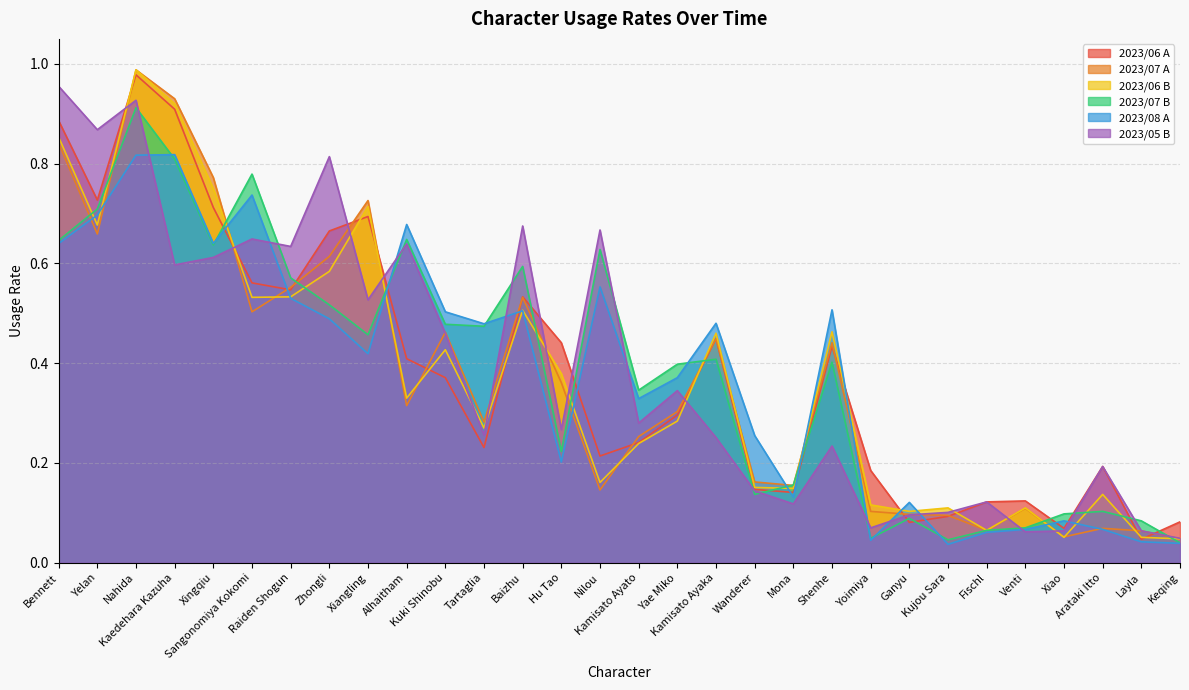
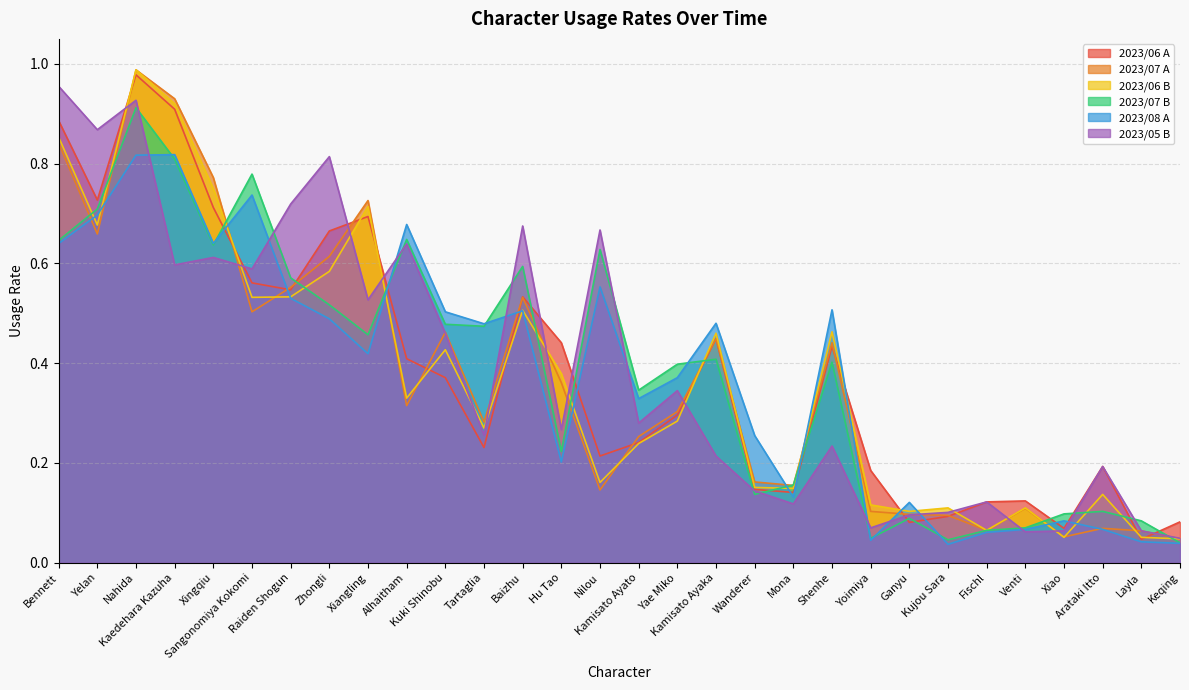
  {
    "2023/06 B": {
      "Bennett": 0.85,
      "Yelan": 0.68,
      "Kaedehara Kazuha": 0.92,
      "Xingqiu": 0.75,
      "Sangonomiya Kokomi": 0.53,
      "Zhongli": 0.58,
      "Xiangling": 0.71,
      "Alhaitham": 0.33,
      "Kuki Shinobu": 0.43,
      "Tartaglia": 0.27,
      "Hu Tao": 0.38,
      "Nilou": 0.16,
      "Yae Miko": 0.28,
      "Kamisato Ayaka": 0.46,
      "Mona": 0.15,
      "Shenhe": 0.46,
      "Yoimiya": 0.12,
      "Ganyu": 0.10,
      "Kujou Sara": 0.11,
      "Arataki Itto": 0.14
    },
    "2023/07 B": {
      "Bennett": 0.65,
      "Yelan": 0.71,
      "Nahida": 0.91,
      "Kaedehara Kazuha": 0.81,
      "Sangonomiya Kokomi": 0.78,
      "Raiden Shogun": 0.57,
      "Zhongli": 0.52,
      "Xiangling": 0.46,
      "Alhaitham": 0.65,
      "Kuki Shinobu": 0.48,
      "Baizhu": 0.59,
      "Hu Tao": 0.22,
      "Nilou": 0.63,
      "Kamisato Ayato": 0.35,
      "Yae Miko": 0.40,
      "Kamisato Ayaka": 0.41,
      "Wanderer": 0.14,
      "Shenhe": 0.40,
      "Ganyu": 0.09,
      "Kujou Sara": 0.05,
      "Xiao": 0.10,
      "Arataki Itto": 0.10,
      "Layla": 0.08
    },
    "2023/08 A": {
      "Bennett": 0.64,
      "Yelan": 0.70,
      "Nahida": 0.82,
      "Kaedehara Kazuha": 0.82,
      "Sangonomiya Kokomi": 0.74,
      "Zhongli": 0.49,
      "Xiangling": 0.42,
      "Alhaitham": 0.68,
      "Kuki Shinobu": 0.50,
      "Hu Tao": 0.20,
      "Nilou": 0.55,
      "Kamisato Ayato": 0.33,
      "Yae Miko": 0.37,
      "Kamisato Ayaka": 0.48,
      "Wanderer": 0.26,
      "Mona": 0.13,
      "Shenhe": 0.51,
      "Ganyu": 0.12,
      "Kujou Sara": 0.04,
      "Xiao": 0.08
    },
    "2023/05 B": {
      "Bennett": 0.96,
      "Yelan": 0.87,
      "Nahida": 0.93,
      "Kaedehara Kazuha": 0.60,
      "Xingqiu": 0.61,
-     "Sangonomiya Kokomi": 0.65,
-     "Raiden Shogun": 0.63,
+     "Sangonomiya Kokomi": 0.59,
+     "Raiden Shogun": 0.72,
      "Zhongli": 0.81,
      "Xiangling": 0.53,
      "Alhaitham": 0.64,
      "Tartaglia": 0.26,
      "Baizhu": 0.68,
      "Hu Tao": 0.27,
      "Nilou": 0.67,
      "Kamisato Ayato": 0.28,
      "Yae Miko": 0.35,
-     "Kamisato Ayaka": 0.25,
+     "Kamisato Ayaka": 0.21,
      "Mona": 0.12,
      "Shenhe": 0.23,
      "Yoimiya": 0.07,
      "Kujou Sara": 0.10
    }
  }
